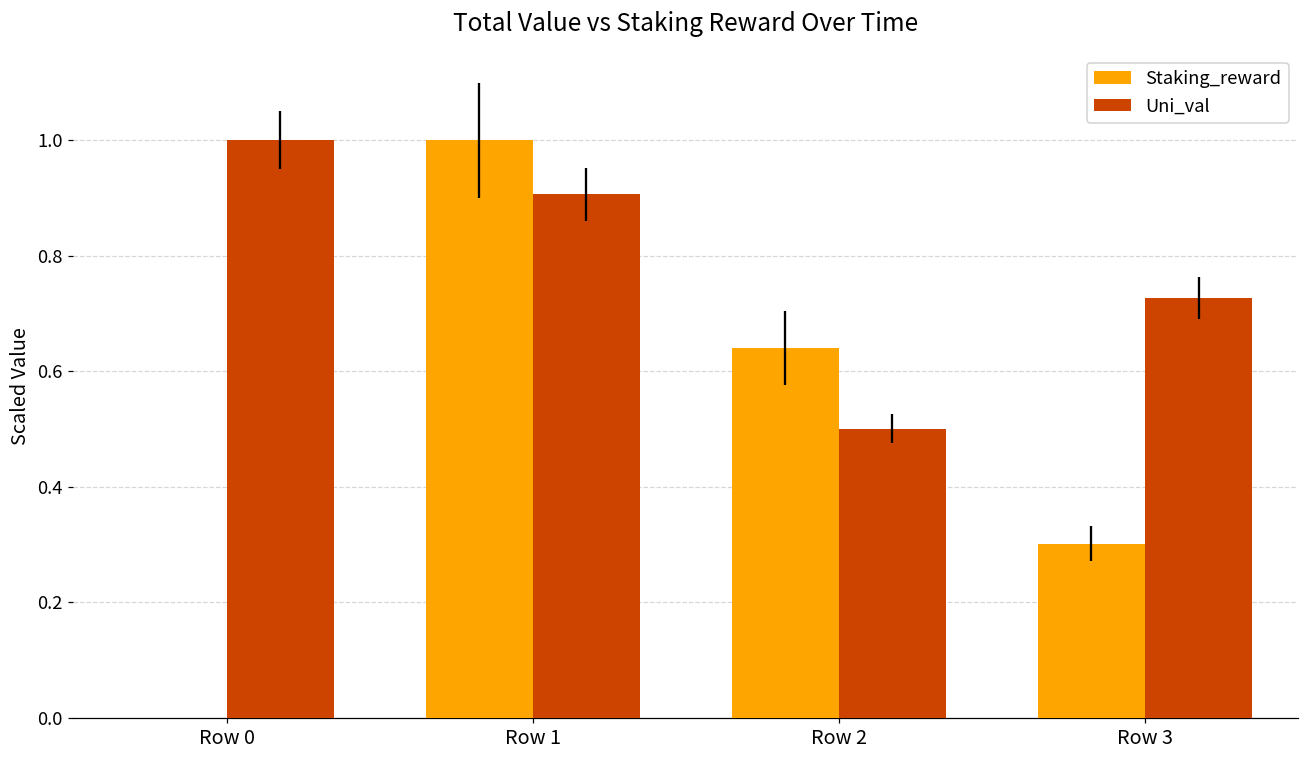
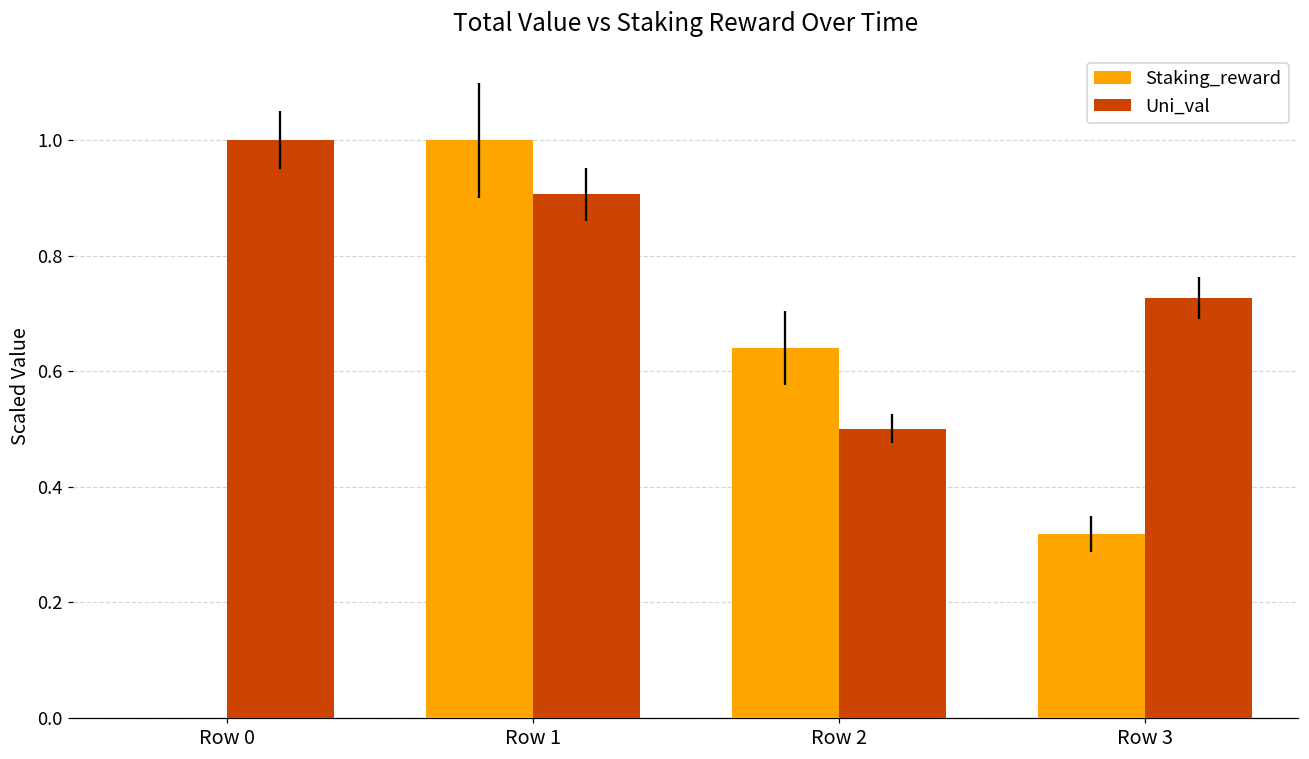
  {
    "Staking_reward": {
      "Row 0": 0.00,
      "Row 1": 1.00,
      "Row 2": 0.64,
-     "Row 3": 0.30
+     "Row 3": 0.32
    },
    "Uni_val": {
      "Row 0": 1.00,
      "Row 1": 0.91,
      "Row 2": 0.50,
      "Row 3": 0.73
    }
  }
